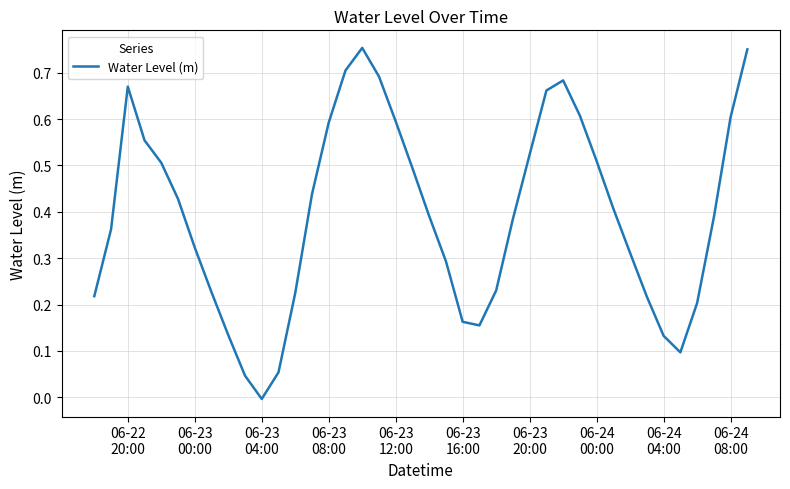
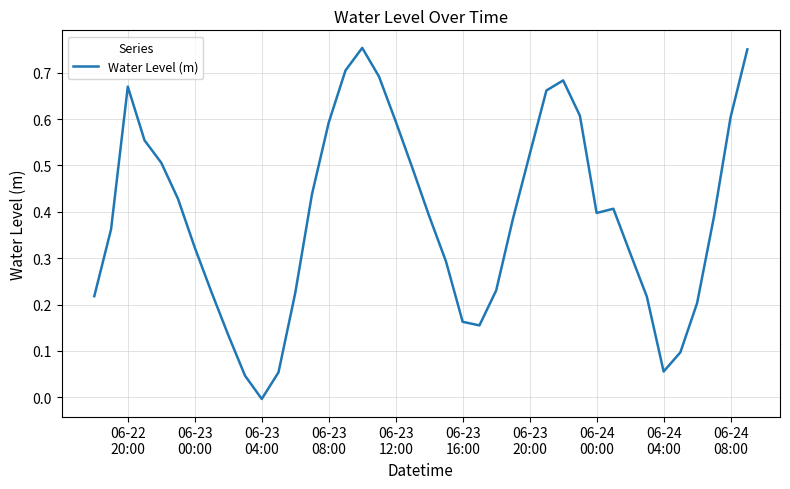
  {
    "06-22 20:00": 0.67,
    "06-23 00:00": 0.32,
    "06-23 04:00": 0.00,
    "06-23 08:00": 0.59,
    "06-23 12:00": 0.59,
    "06-23 16:00": 0.16,
    "06-23 20:00": 0.52,
-   "06-24 00:00": 0.51,
-   "06-24 04:00": 0.13,
+   "06-24 00:00": 0.40,
+   "06-24 04:00": 0.06,
    "06-24 08:00": 0.60
  }
